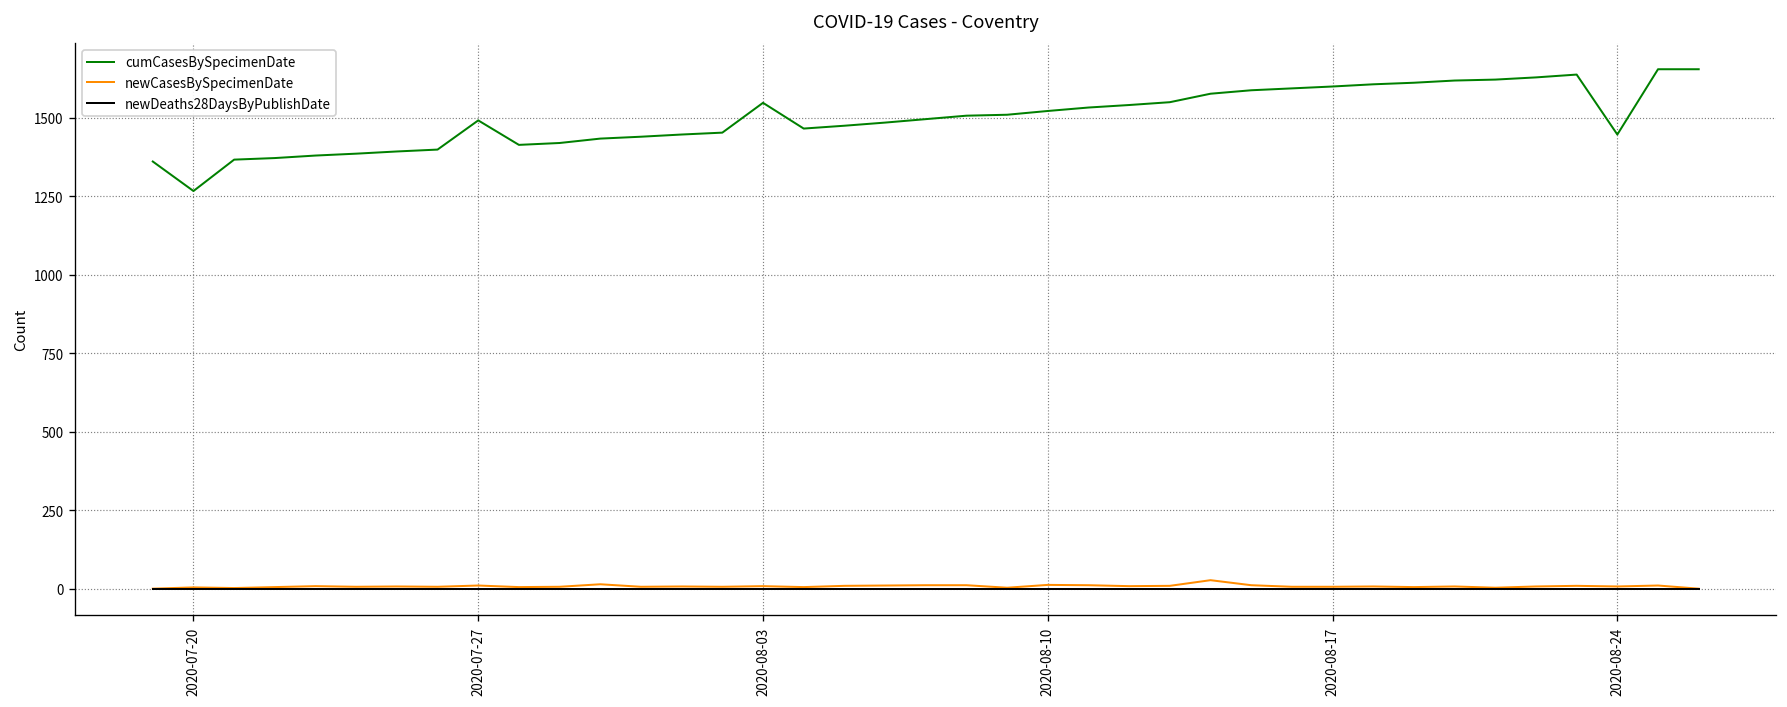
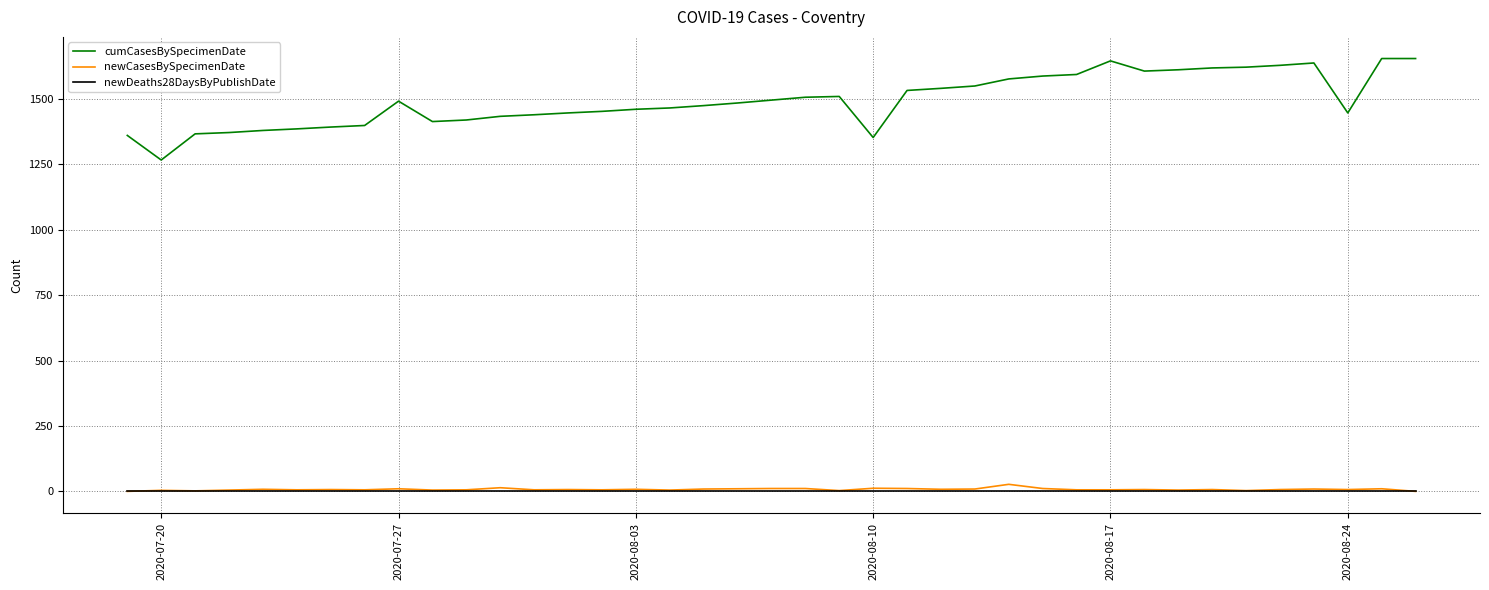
  {
    "cumCasesBySpecimenDate": {
      "2020-07-20": 1270,
      "2020-07-27": 1490,
-     "2020-08-03": 1550,
-     "2020-08-10": 1520,
-     "2020-08-17": 1600,
+     "2020-08-03": 1460,
+     "2020-08-10": 1350,
+     "2020-08-17": 1650,
      "2020-08-24": 1450
    },
    "newCasesBySpecimenDate": {
      "2020-07-27": 10,
      "2020-08-10": 10
    },
    "newDeaths28DaysByPublishDate": {
      "2020-07-27": 0,
      "2020-08-10": 0
    }
  }
